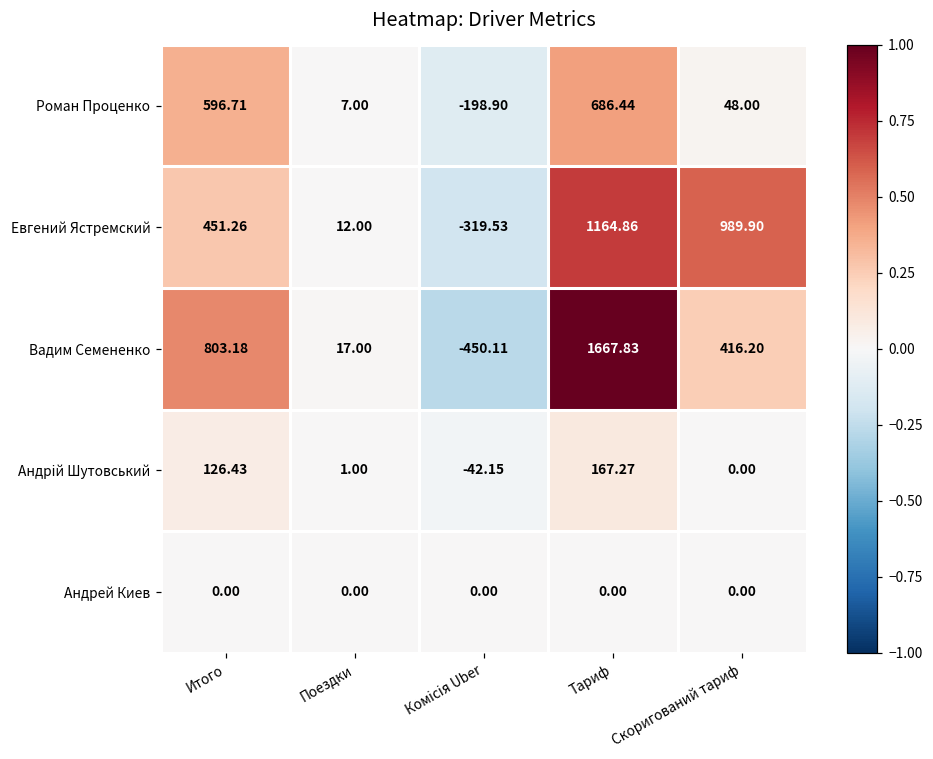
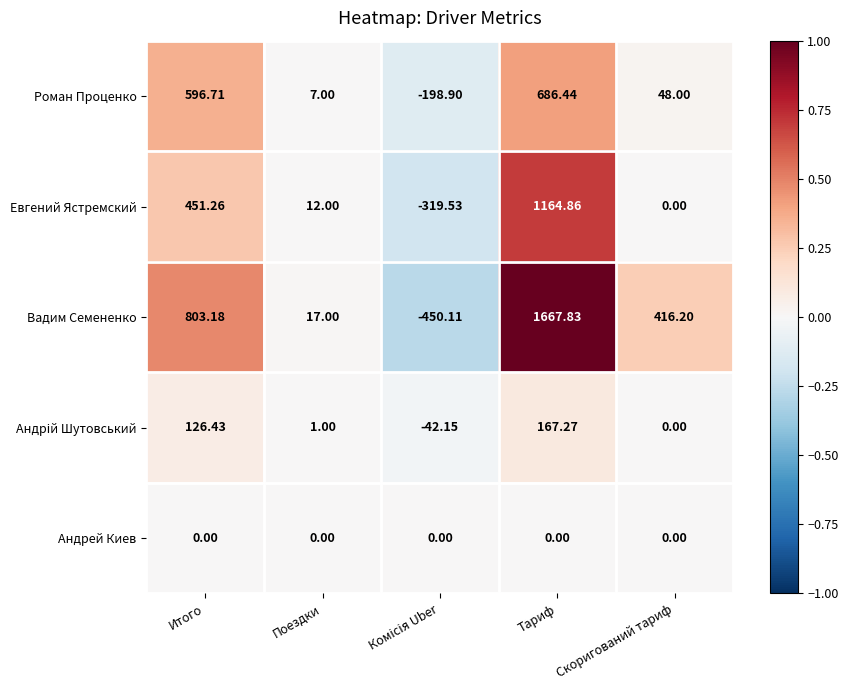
  {
    "Роман Проценко": {
      "Итого": 596.71,
      "Поездки": 7.00,
      "Комісія Uber": -198.90,
      "Тариф": 686.44,
      "Скоригований тариф": 48.00
    },
    "Евгений Ястремский": {
      "Итого": 451.26,
      "Поездки": 12.00,
      "Комісія Uber": -319.53,
      "Тариф": 1164.86,
-     "Скоригований тариф": 989.90
+     "Скоригований тариф": 0.00
    },
    "Вадим Семененко": {
      "Итого": 803.18,
      "Поездки": 17.00,
      "Комісія Uber": -450.11,
      "Тариф": 1667.83,
      "Скоригований тариф": 416.20
    },
    "Андрій Шутовський": {
      "Итого": 126.43,
      "Поездки": 1.00,
      "Комісія Uber": -42.15,
      "Тариф": 167.27,
      "Скоригований тариф": 0.00
    },
    "Андрей Киев": {
      "Итого": 0.00,
      "Поездки": 0.00,
      "Комісія Uber": 0.00,
      "Тариф": 0.00,
      "Скоригований тариф": 0.00
    }
  }
